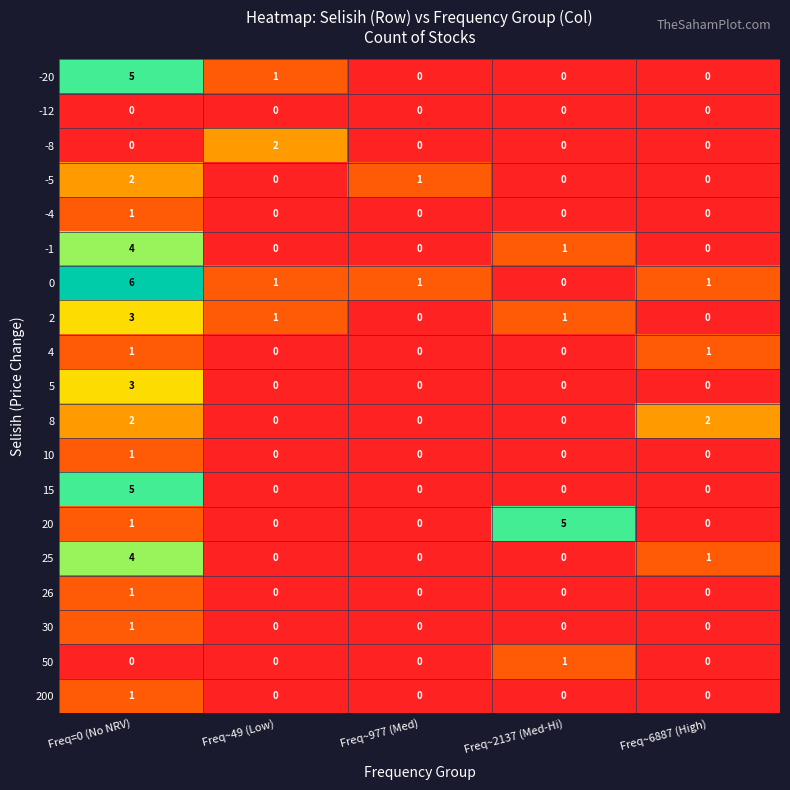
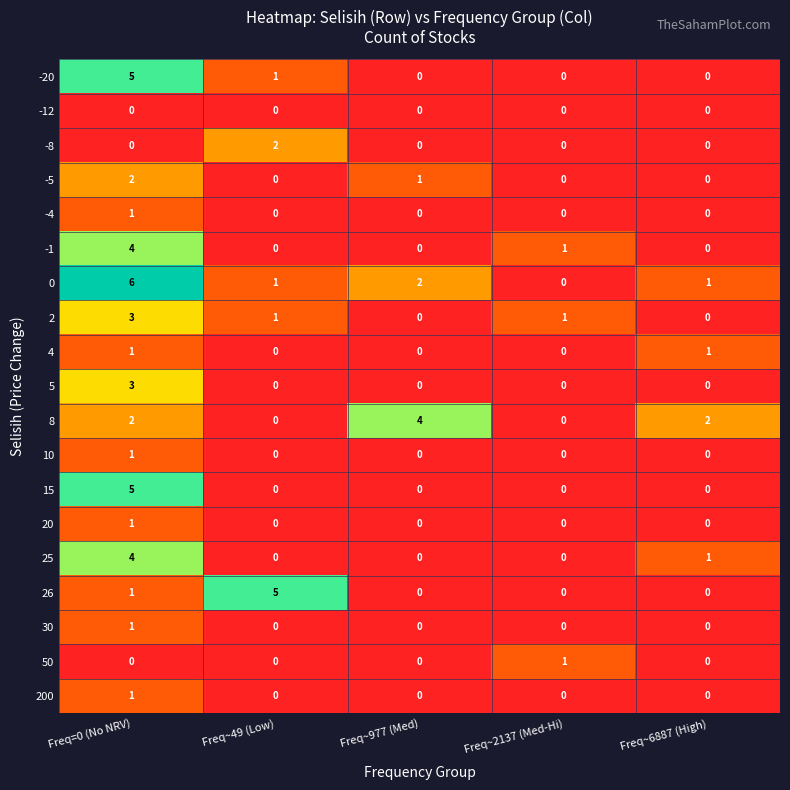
  {
    "-20": {
      "Freq=0 (No NRV)": 5,
      "Freq~49 (Low)": 1,
      "Freq~977 (Med)": 0,
      "Freq~2137 (Med-Hi)": 0,
      "Freq~6887 (High)": 0
    },
    "-12": {
      "Freq=0 (No NRV)": 0,
      "Freq~49 (Low)": 0,
      "Freq~977 (Med)": 0,
      "Freq~2137 (Med-Hi)": 0,
      "Freq~6887 (High)": 0
    },
    "-8": {
      "Freq=0 (No NRV)": 0,
      "Freq~49 (Low)": 2,
      "Freq~977 (Med)": 0,
      "Freq~2137 (Med-Hi)": 0,
      "Freq~6887 (High)": 0
    },
    "-5": {
      "Freq=0 (No NRV)": 2,
      "Freq~49 (Low)": 0,
      "Freq~977 (Med)": 1,
      "Freq~2137 (Med-Hi)": 0,
      "Freq~6887 (High)": 0
    },
    "-4": {
      "Freq=0 (No NRV)": 1,
      "Freq~49 (Low)": 0,
      "Freq~977 (Med)": 0,
      "Freq~2137 (Med-Hi)": 0,
      "Freq~6887 (High)": 0
    },
    "-1": {
      "Freq=0 (No NRV)": 4,
      "Freq~49 (Low)": 0,
      "Freq~977 (Med)": 0,
      "Freq~2137 (Med-Hi)": 1,
      "Freq~6887 (High)": 0
    },
    "0": {
      "Freq=0 (No NRV)": 6,
      "Freq~49 (Low)": 1,
-     "Freq~977 (Med)": 1,
+     "Freq~977 (Med)": 2,
      "Freq~2137 (Med-Hi)": 0,
      "Freq~6887 (High)": 1
    },
    "2": {
      "Freq=0 (No NRV)": 3,
      "Freq~49 (Low)": 1,
      "Freq~977 (Med)": 0,
      "Freq~2137 (Med-Hi)": 1,
      "Freq~6887 (High)": 0
    },
    "4": {
      "Freq=0 (No NRV)": 1,
      "Freq~49 (Low)": 0,
      "Freq~977 (Med)": 0,
      "Freq~2137 (Med-Hi)": 0,
      "Freq~6887 (High)": 1
    },
    "5": {
      "Freq=0 (No NRV)": 3,
      "Freq~49 (Low)": 0,
      "Freq~977 (Med)": 0,
      "Freq~2137 (Med-Hi)": 0,
      "Freq~6887 (High)": 0
    },
    "8": {
      "Freq=0 (No NRV)": 2,
      "Freq~49 (Low)": 0,
-     "Freq~977 (Med)": 0,
+     "Freq~977 (Med)": 4,
      "Freq~2137 (Med-Hi)": 0,
      "Freq~6887 (High)": 2
    },
    "10": {
      "Freq=0 (No NRV)": 1,
      "Freq~49 (Low)": 0,
      "Freq~977 (Med)": 0,
      "Freq~2137 (Med-Hi)": 0,
      "Freq~6887 (High)": 0
    },
    "15": {
      "Freq=0 (No NRV)": 5,
      "Freq~49 (Low)": 0,
      "Freq~977 (Med)": 0,
      "Freq~2137 (Med-Hi)": 0,
      "Freq~6887 (High)": 0
    },
    "20": {
      "Freq=0 (No NRV)": 1,
      "Freq~49 (Low)": 0,
      "Freq~977 (Med)": 0,
-     "Freq~2137 (Med-Hi)": 5,
+     "Freq~2137 (Med-Hi)": 0,
      "Freq~6887 (High)": 0
    },
    "25": {
      "Freq=0 (No NRV)": 4,
      "Freq~49 (Low)": 0,
      "Freq~977 (Med)": 0,
      "Freq~2137 (Med-Hi)": 0,
      "Freq~6887 (High)": 1
    },
    "26": {
      "Freq=0 (No NRV)": 1,
-     "Freq~49 (Low)": 0,
+     "Freq~49 (Low)": 5,
      "Freq~977 (Med)": 0,
      "Freq~2137 (Med-Hi)": 0,
      "Freq~6887 (High)": 0
    },
    "30": {
      "Freq=0 (No NRV)": 1,
      "Freq~49 (Low)": 0,
      "Freq~977 (Med)": 0,
      "Freq~2137 (Med-Hi)": 0,
      "Freq~6887 (High)": 0
    },
    "50": {
      "Freq=0 (No NRV)": 0,
      "Freq~49 (Low)": 0,
      "Freq~977 (Med)": 0,
      "Freq~2137 (Med-Hi)": 1,
      "Freq~6887 (High)": 0
    },
    "200": {
      "Freq=0 (No NRV)": 1,
      "Freq~49 (Low)": 0,
      "Freq~977 (Med)": 0,
      "Freq~2137 (Med-Hi)": 0,
      "Freq~6887 (High)": 0
    }
  }
